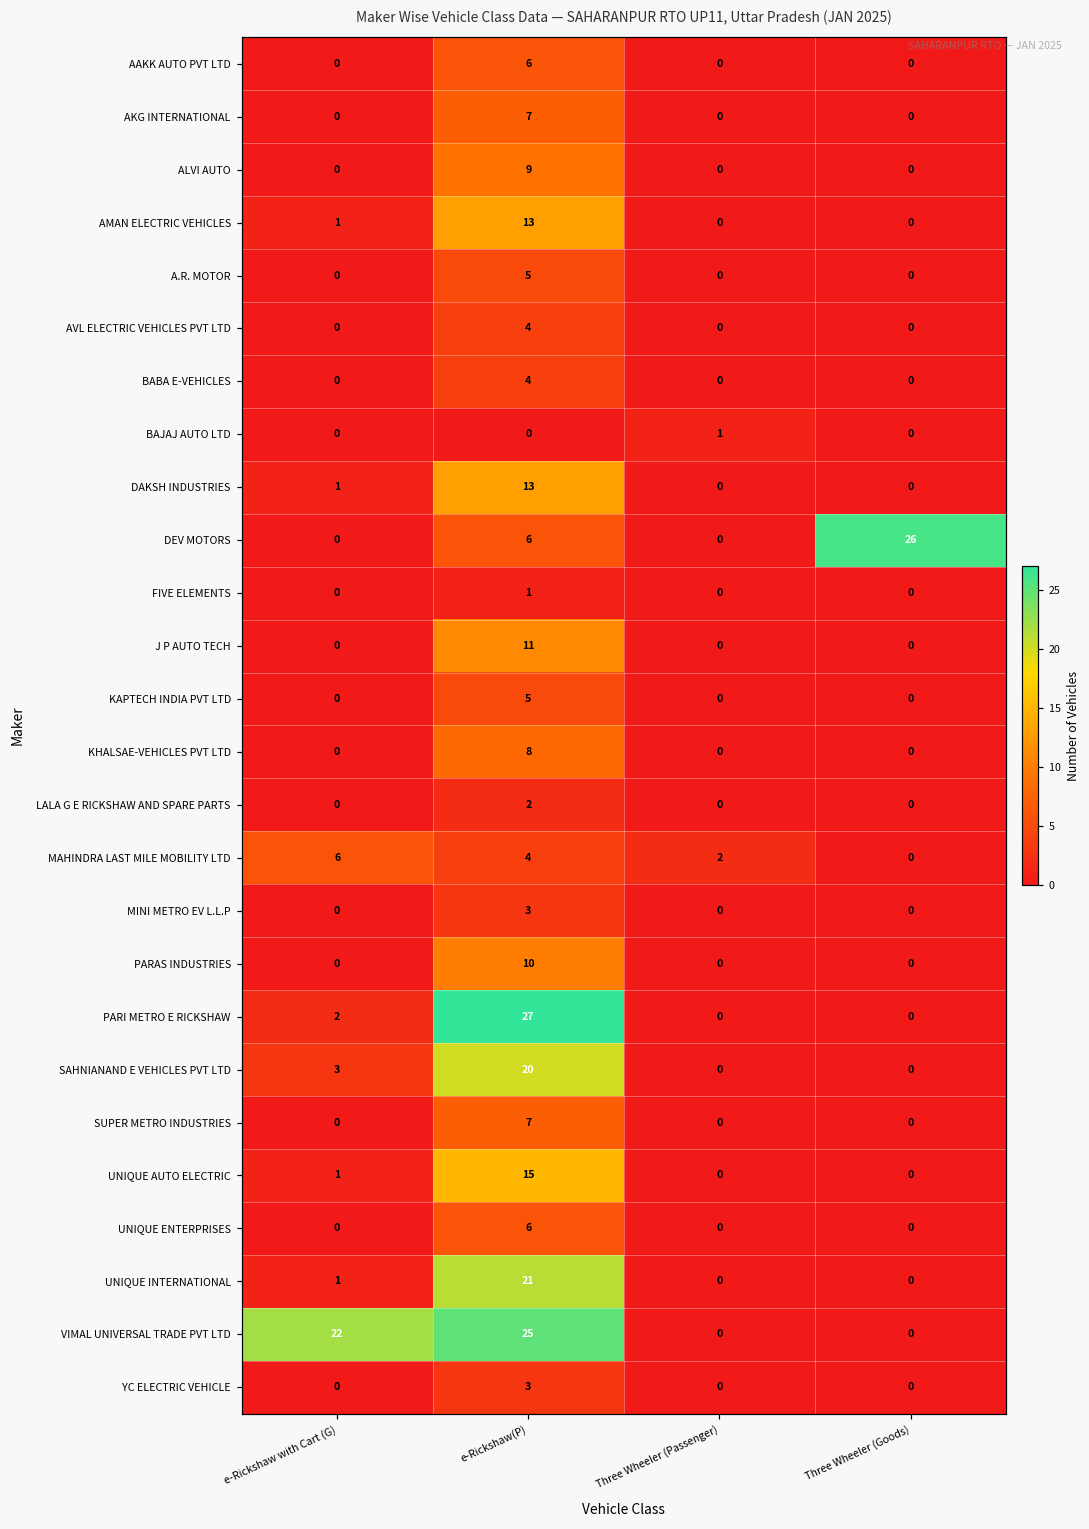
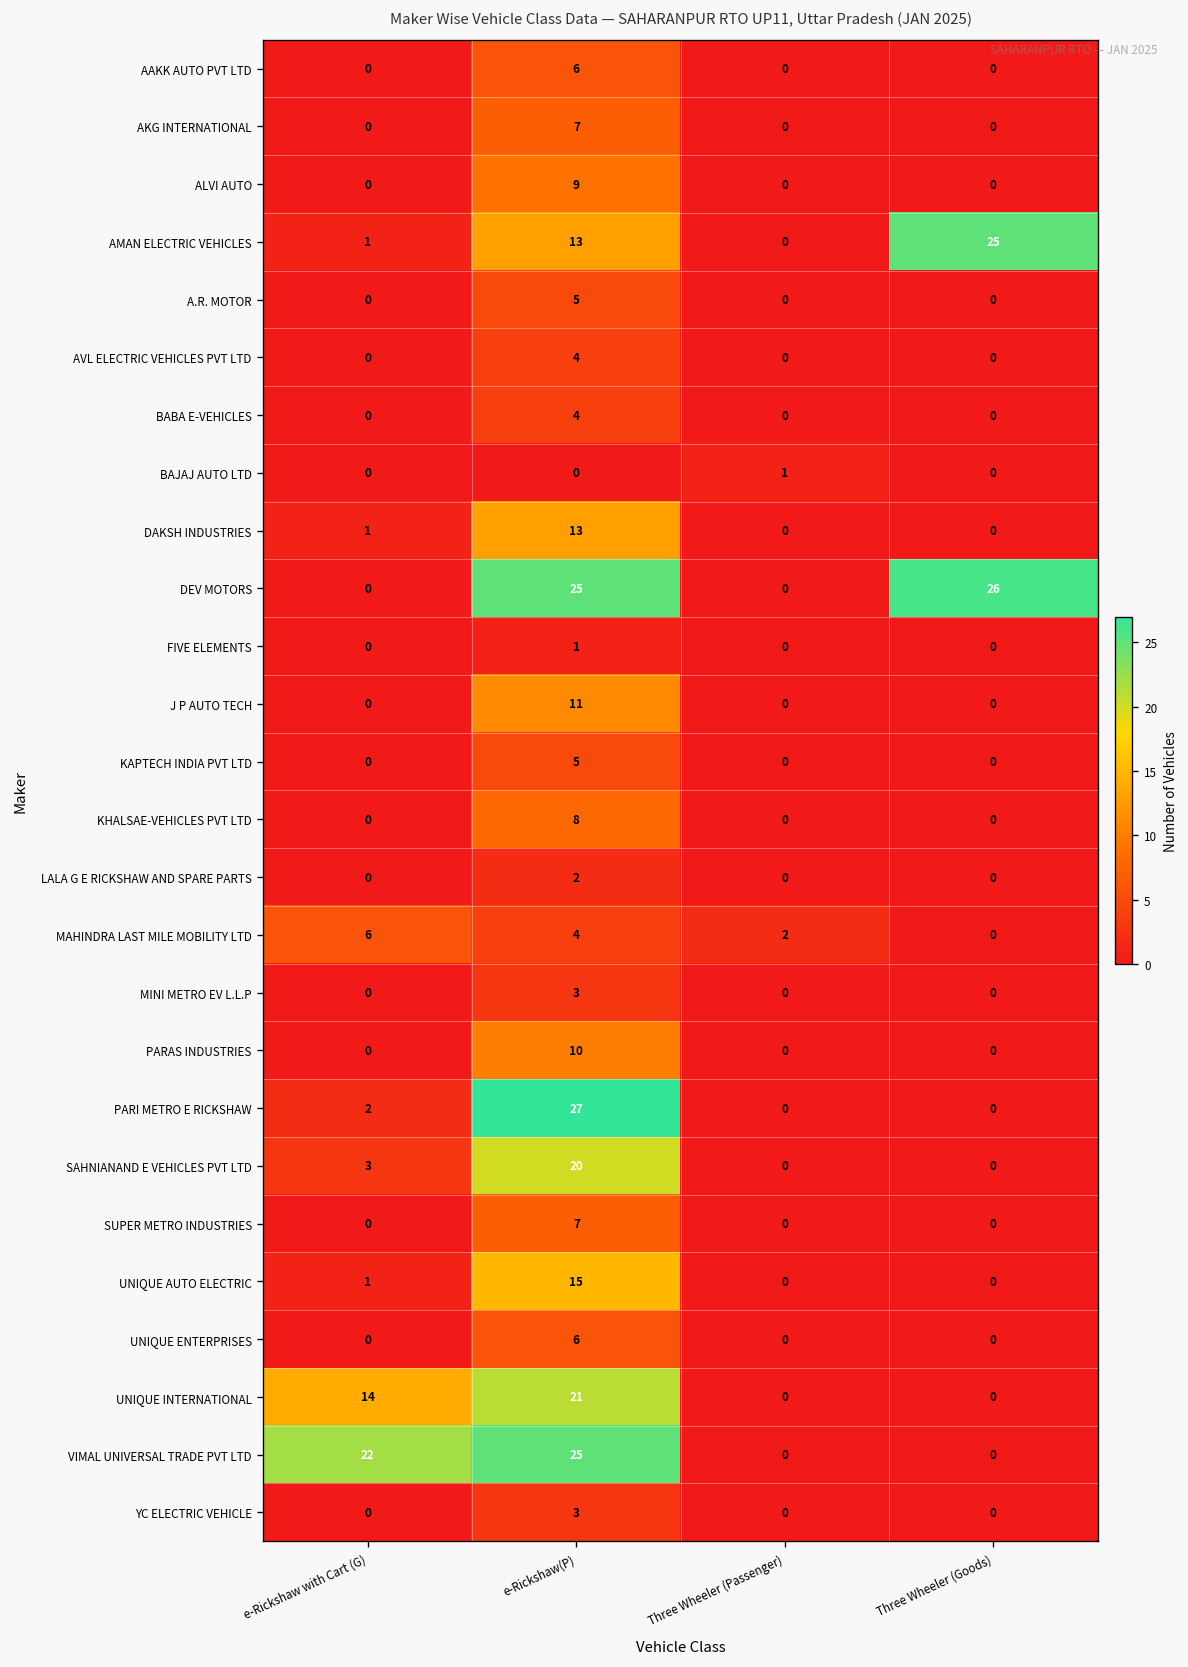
  {
    "AAKK AUTO PVT LTD": {
      "e-Rickshaw with Cart (G)": 0,
      "e-Rickshaw(P)": 6,
      "Three Wheeler (Passenger)": 0,
      "Three Wheeler (Goods)": 0
    },
    "AKG INTERNATIONAL": {
      "e-Rickshaw with Cart (G)": 0,
      "e-Rickshaw(P)": 7,
      "Three Wheeler (Passenger)": 0,
      "Three Wheeler (Goods)": 0
    },
    "ALVI AUTO": {
      "e-Rickshaw with Cart (G)": 0,
      "e-Rickshaw(P)": 9,
      "Three Wheeler (Passenger)": 0,
      "Three Wheeler (Goods)": 0
    },
    "AMAN ELECTRIC VEHICLES": {
      "e-Rickshaw with Cart (G)": 1,
      "e-Rickshaw(P)": 13,
      "Three Wheeler (Passenger)": 0,
-     "Three Wheeler (Goods)": 0
+     "Three Wheeler (Goods)": 25
    },
    "A.R. MOTOR": {
      "e-Rickshaw with Cart (G)": 0,
      "e-Rickshaw(P)": 5,
      "Three Wheeler (Passenger)": 0,
      "Three Wheeler (Goods)": 0
    },
    "AVL ELECTRIC VEHICLES PVT LTD": {
      "e-Rickshaw with Cart (G)": 0,
      "e-Rickshaw(P)": 4,
      "Three Wheeler (Passenger)": 0,
      "Three Wheeler (Goods)": 0
    },
    "BABA E-VEHICLES": {
      "e-Rickshaw with Cart (G)": 0,
      "e-Rickshaw(P)": 4,
      "Three Wheeler (Passenger)": 0,
      "Three Wheeler (Goods)": 0
    },
    "BAJAJ AUTO LTD": {
      "e-Rickshaw with Cart (G)": 0,
      "e-Rickshaw(P)": 0,
      "Three Wheeler (Passenger)": 1,
      "Three Wheeler (Goods)": 0
    },
    "DAKSH INDUSTRIES": {
      "e-Rickshaw with Cart (G)": 1,
      "e-Rickshaw(P)": 13,
      "Three Wheeler (Passenger)": 0,
      "Three Wheeler (Goods)": 0
    },
    "DEV MOTORS": {
      "e-Rickshaw with Cart (G)": 0,
-     "e-Rickshaw(P)": 6,
+     "e-Rickshaw(P)": 25,
      "Three Wheeler (Passenger)": 0,
      "Three Wheeler (Goods)": 26
    },
    "FIVE ELEMENTS": {
      "e-Rickshaw with Cart (G)": 0,
      "e-Rickshaw(P)": 1,
      "Three Wheeler (Passenger)": 0,
      "Three Wheeler (Goods)": 0
    },
    "J P AUTO TECH": {
      "e-Rickshaw with Cart (G)": 0,
      "e-Rickshaw(P)": 11,
      "Three Wheeler (Passenger)": 0,
      "Three Wheeler (Goods)": 0
    },
    "KAPTECH INDIA PVT LTD": {
      "e-Rickshaw with Cart (G)": 0,
      "e-Rickshaw(P)": 5,
      "Three Wheeler (Passenger)": 0,
      "Three Wheeler (Goods)": 0
    },
    "KHALSAE-VEHICLES PVT LTD": {
      "e-Rickshaw with Cart (G)": 0,
      "e-Rickshaw(P)": 8,
      "Three Wheeler (Passenger)": 0,
      "Three Wheeler (Goods)": 0
    },
    "LALA G E RICKSHAW AND SPARE PARTS": {
      "e-Rickshaw with Cart (G)": 0,
      "e-Rickshaw(P)": 2,
      "Three Wheeler (Passenger)": 0,
      "Three Wheeler (Goods)": 0
    },
    "MAHINDRA LAST MILE MOBILITY LTD": {
      "e-Rickshaw with Cart (G)": 6,
      "e-Rickshaw(P)": 4,
      "Three Wheeler (Passenger)": 2,
      "Three Wheeler (Goods)": 0
    },
    "MINI METRO EV L.L.P": {
      "e-Rickshaw with Cart (G)": 0,
      "e-Rickshaw(P)": 3,
      "Three Wheeler (Passenger)": 0,
      "Three Wheeler (Goods)": 0
    },
    "PARAS INDUSTRIES": {
      "e-Rickshaw with Cart (G)": 0,
      "e-Rickshaw(P)": 10,
      "Three Wheeler (Passenger)": 0,
      "Three Wheeler (Goods)": 0
    },
    "PARI METRO E RICKSHAW": {
      "e-Rickshaw with Cart (G)": 2,
      "e-Rickshaw(P)": 27,
      "Three Wheeler (Passenger)": 0,
      "Three Wheeler (Goods)": 0
    },
    "SAHNIANAND E VEHICLES PVT LTD": {
      "e-Rickshaw with Cart (G)": 3,
      "e-Rickshaw(P)": 20,
      "Three Wheeler (Passenger)": 0,
      "Three Wheeler (Goods)": 0
    },
    "SUPER METRO INDUSTRIES": {
      "e-Rickshaw with Cart (G)": 0,
      "e-Rickshaw(P)": 7,
      "Three Wheeler (Passenger)": 0,
      "Three Wheeler (Goods)": 0
    },
    "UNIQUE AUTO ELECTRIC": {
      "e-Rickshaw with Cart (G)": 1,
      "e-Rickshaw(P)": 15,
      "Three Wheeler (Passenger)": 0,
      "Three Wheeler (Goods)": 0
    },
    "UNIQUE ENTERPRISES": {
      "e-Rickshaw with Cart (G)": 0,
      "e-Rickshaw(P)": 6,
      "Three Wheeler (Passenger)": 0,
      "Three Wheeler (Goods)": 0
    },
    "UNIQUE INTERNATIONAL": {
-     "e-Rickshaw with Cart (G)": 1,
+     "e-Rickshaw with Cart (G)": 14,
      "e-Rickshaw(P)": 21,
      "Three Wheeler (Passenger)": 0,
      "Three Wheeler (Goods)": 0
    },
    "VIMAL UNIVERSAL TRADE PVT LTD": {
      "e-Rickshaw with Cart (G)": 22,
      "e-Rickshaw(P)": 25,
      "Three Wheeler (Passenger)": 0,
      "Three Wheeler (Goods)": 0
    },
    "YC ELECTRIC VEHICLE": {
      "e-Rickshaw with Cart (G)": 0,
      "e-Rickshaw(P)": 3,
      "Three Wheeler (Passenger)": 0,
      "Three Wheeler (Goods)": 0
    }
  }
